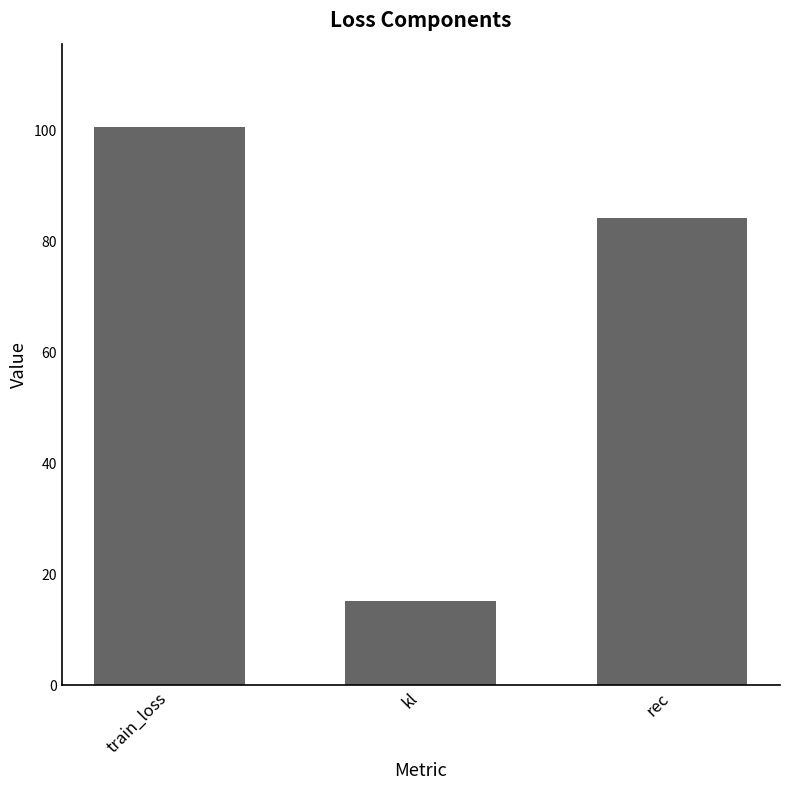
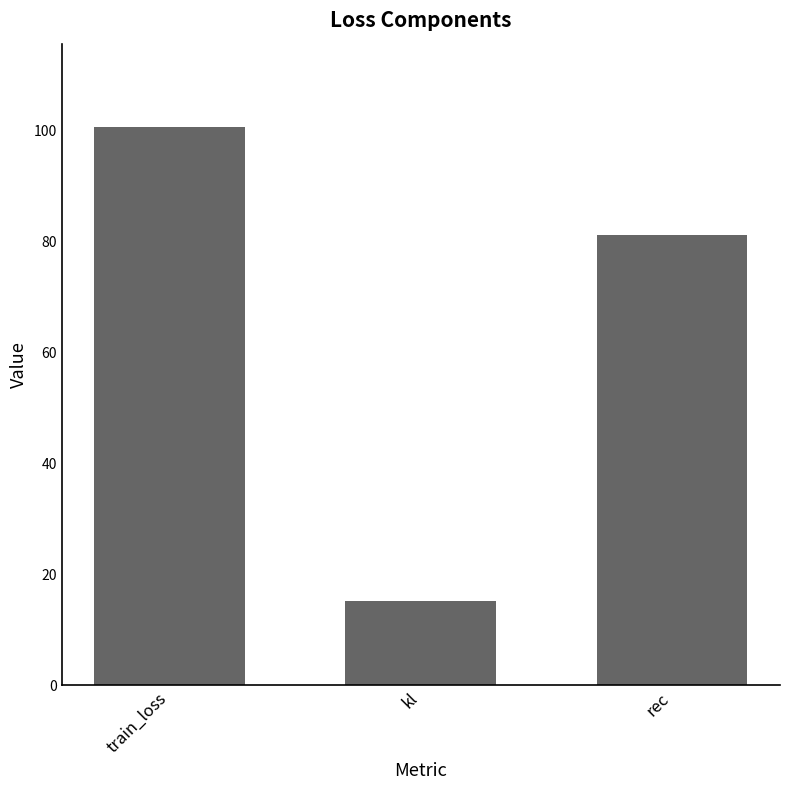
  {
    "train_loss": 100,
    "kl": 15,
-   "rec": 84
+   "rec": 81
  }
